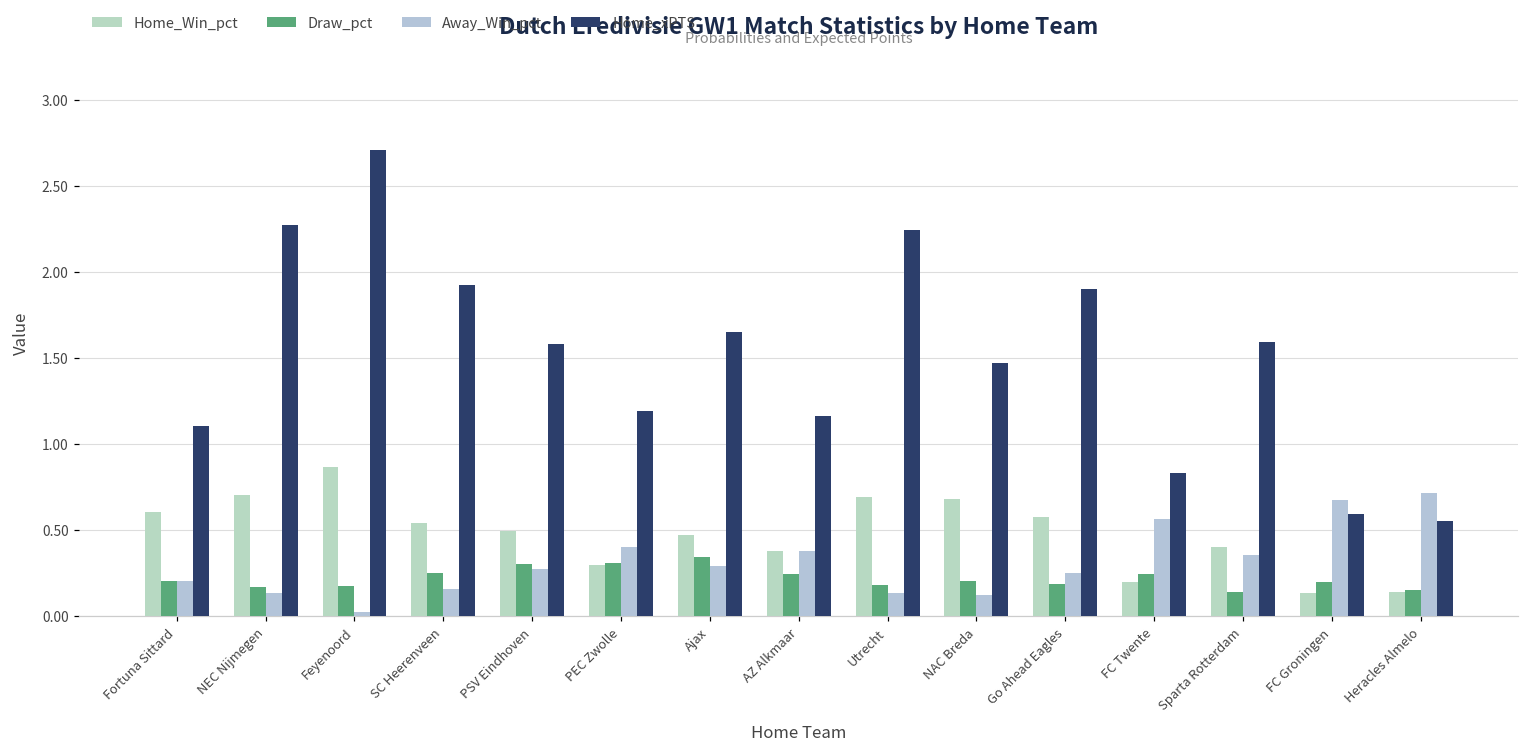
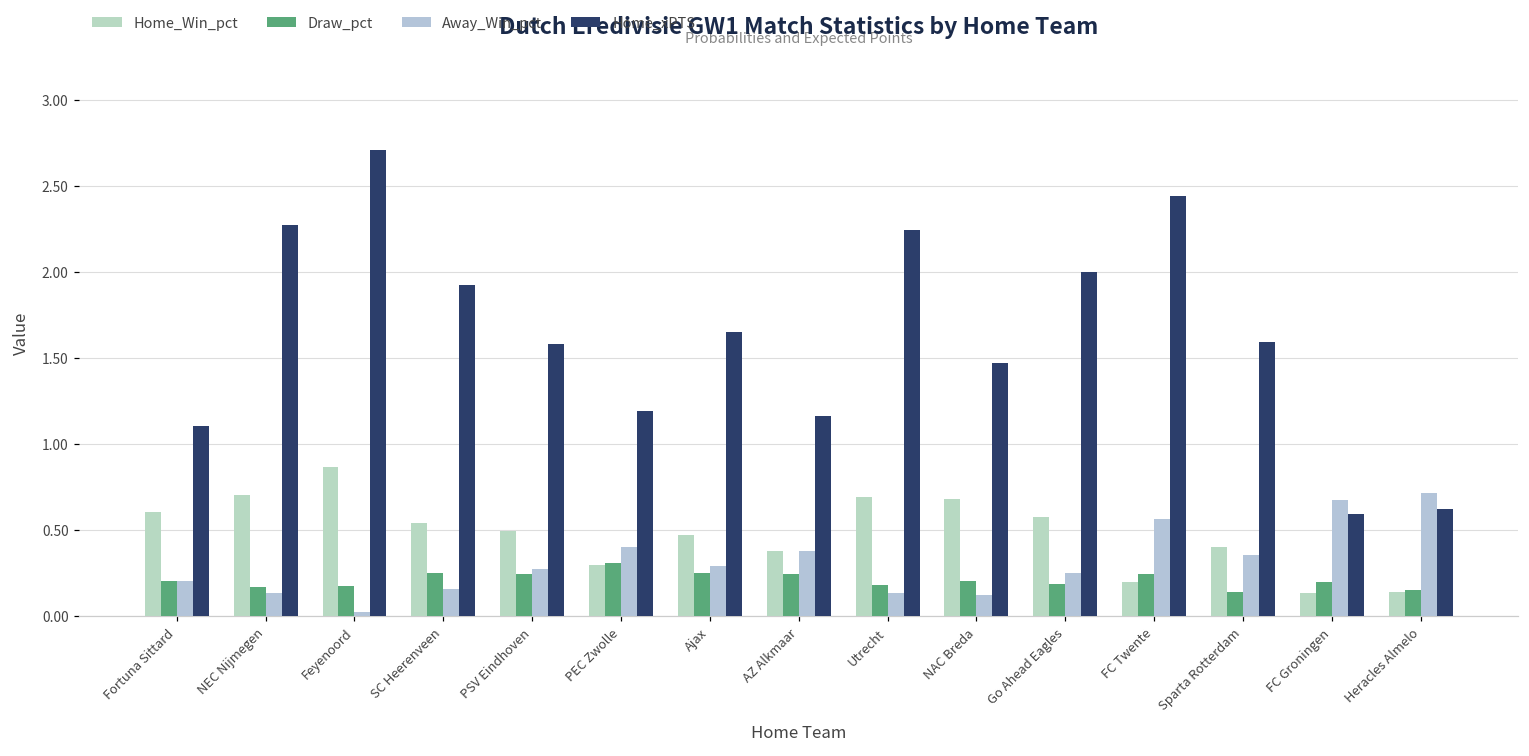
  {
    "Draw_pct": {
      "Fortuna Sittard": 0.20,
      "NEC Nijmegen": 0.17,
      "Feyenoord": 0.17,
      "SC Heerenveen": 0.25,
-     "PSV Eindhoven": 0.30,
+     "PSV Eindhoven": 0.24,
      "PEC Zwolle": 0.31,
-     "Ajax": 0.34,
+     "Ajax": 0.25,
      "AZ Alkmaar": 0.24,
      "Utrecht": 0.18,
      "NAC Breda": 0.20,
      "Go Ahead Eagles": 0.18,
      "FC Twente": 0.24,
      "Sparta Rotterdam": 0.14,
      "FC Groningen": 0.19,
      "Heracles Almelo": 0.15
    },
    "Home_xPTS": {
      "Fortuna Sittard": 1.10,
      "NEC Nijmegen": 2.27,
      "Feyenoord": 2.71,
      "SC Heerenveen": 1.92,
      "PSV Eindhoven": 1.58,
      "PEC Zwolle": 1.19,
      "Ajax": 1.65,
      "AZ Alkmaar": 1.16,
      "Utrecht": 2.24,
      "NAC Breda": 1.47,
-     "Go Ahead Eagles": 1.9,
-     "FC Twente": 0.83,
+     "Go Ahead Eagles": 2.0,
+     "FC Twente": 2.44,
      "Sparta Rotterdam": 1.59,
      "FC Groningen": 0.59,
-     "Heracles Almelo": 0.55
+     "Heracles Almelo": 0.62
    }
  }
